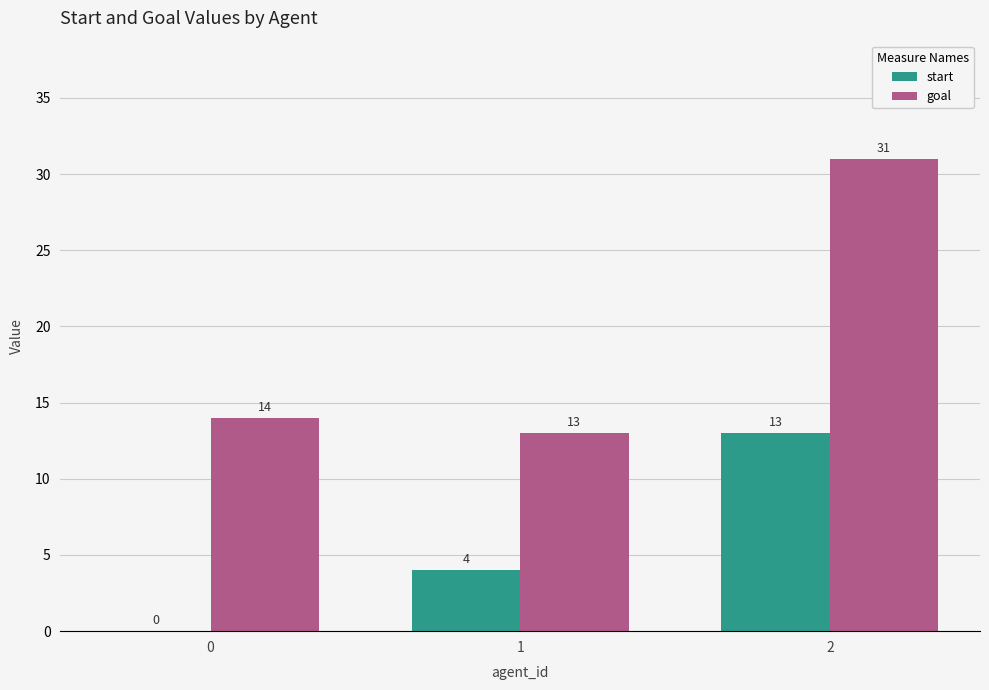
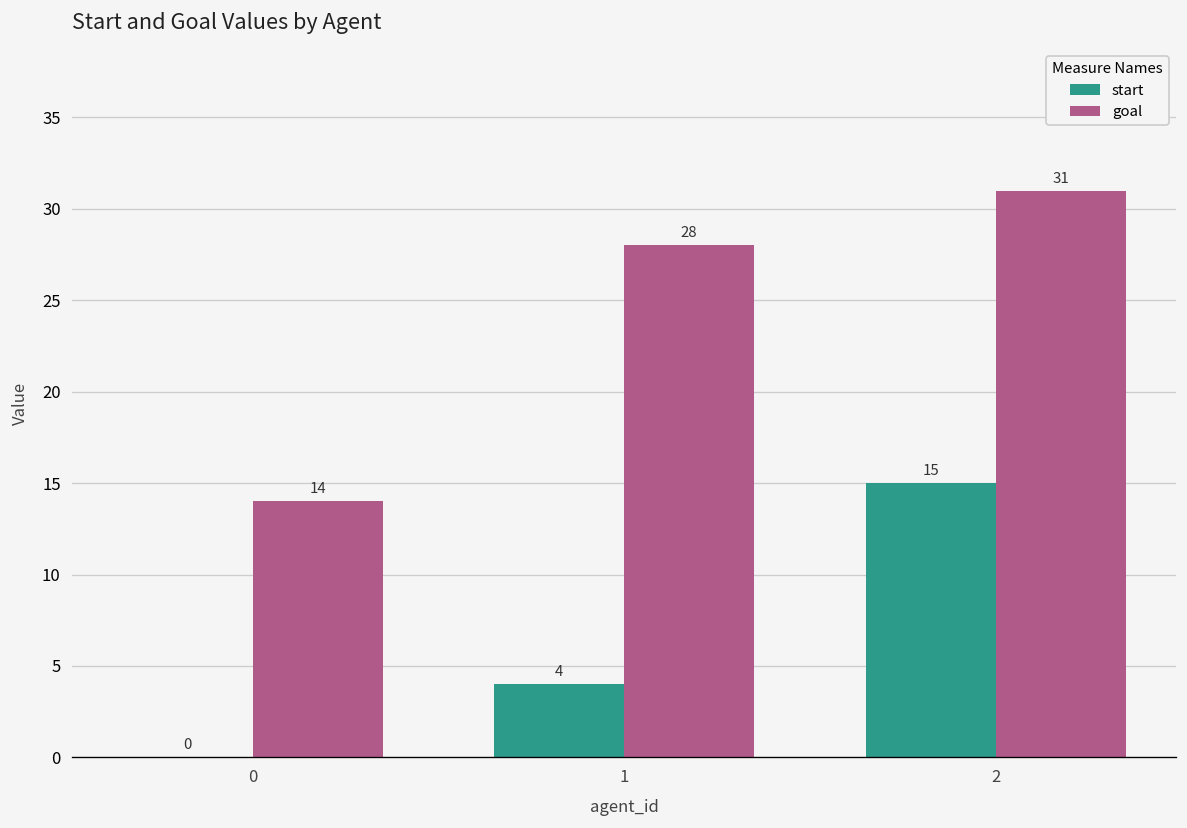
  {
    "start": {
      "0": 0,
      "1": 4,
-     "2": 13
+     "2": 15
    },
    "goal": {
      "0": 14,
-     "1": 13,
+     "1": 28,
      "2": 31
    }
  }
